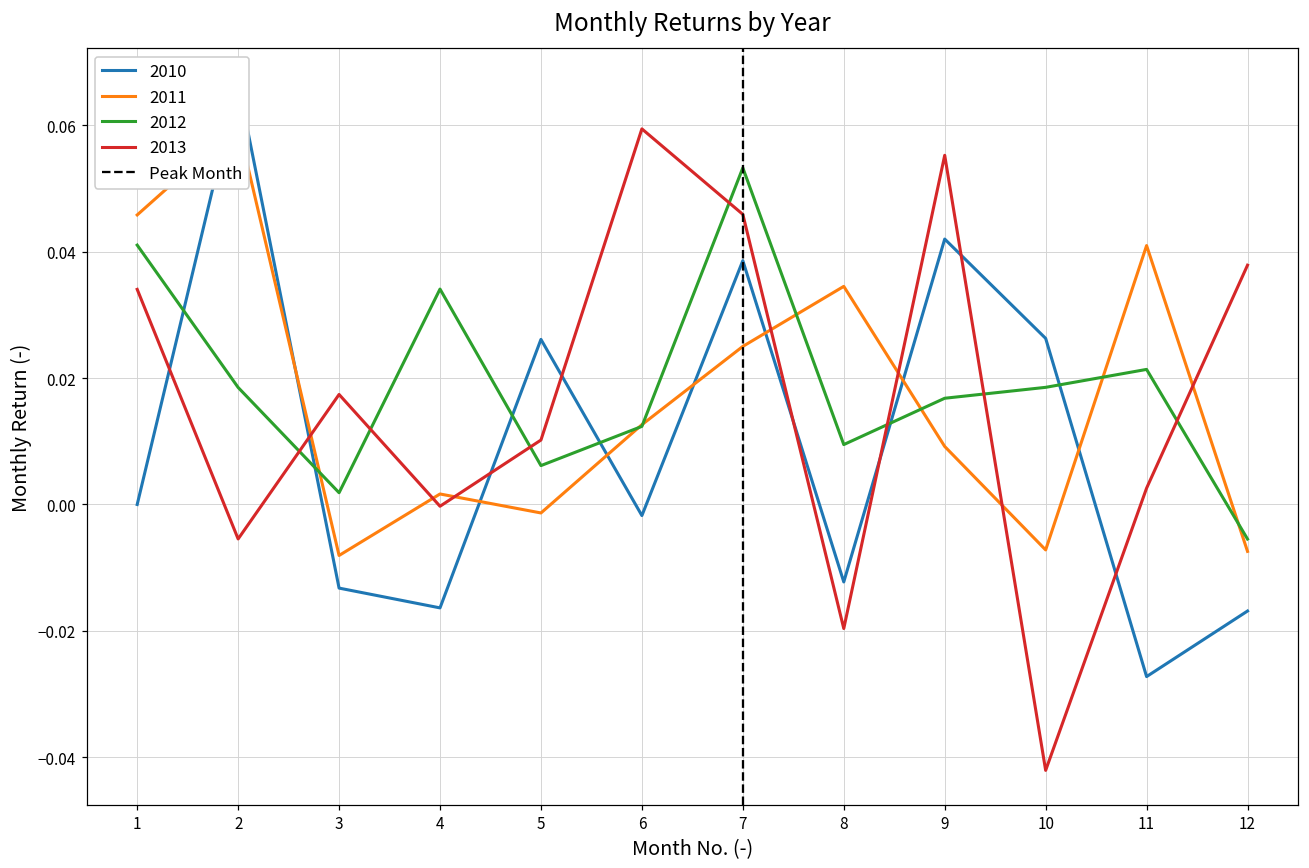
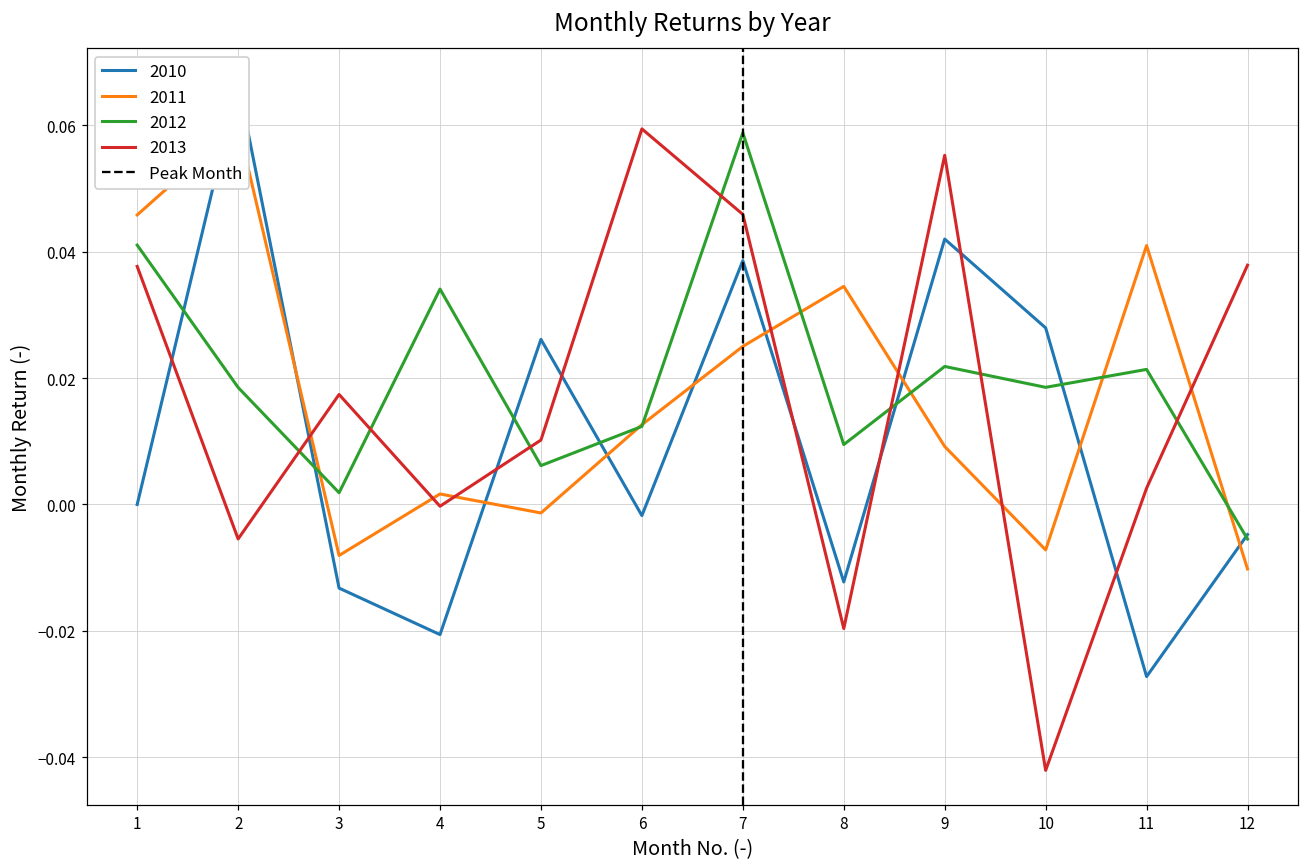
  {
    "2010": {
      "1": 0.000,
      "3": -0.013,
-     "4": -0.016,
+     "4": -0.021,
      "5": 0.026,
      "6": -0.002,
      "7": 0.039,
      "8": -0.012,
      "9": 0.042,
-     "10": 0.026,
+     "10": 0.028,
      "11": -0.027,
-     "12": -0.017
+     "12": -0.005
    },
    "2011": {
      "1": 0.046,
      "3": -0.008,
      "4": 0.002,
      "5": -0.001,
      "7": 0.025,
      "8": 0.035,
      "9": 0.009,
      "10": -0.007,
      "11": 0.041,
-     "12": -0.007
+     "12": -0.010
    },
    "2012": {
      "1": 0.041,
      "2": 0.019,
      "3": 0.002,
      "4": 0.034,
      "5": 0.006,
-     "7": 0.053,
+     "7": 0.059,
      "8": 0.009,
-     "9": 0.017,
+     "9": 0.022,
      "10": 0.019,
      "11": 0.021,
      "12": -0.005
    },
    "2013": {
-     "1": 0.034,
+     "1": 0.038,
      "2": -0.005,
      "3": 0.017,
      "4": 0.000,
      "5": 0.010,
      "6": 0.059,
      "7": 0.046,
      "8": -0.020,
      "9": 0.055,
      "10": -0.042,
      "11": 0.003,
      "12": 0.038
    }
  }
